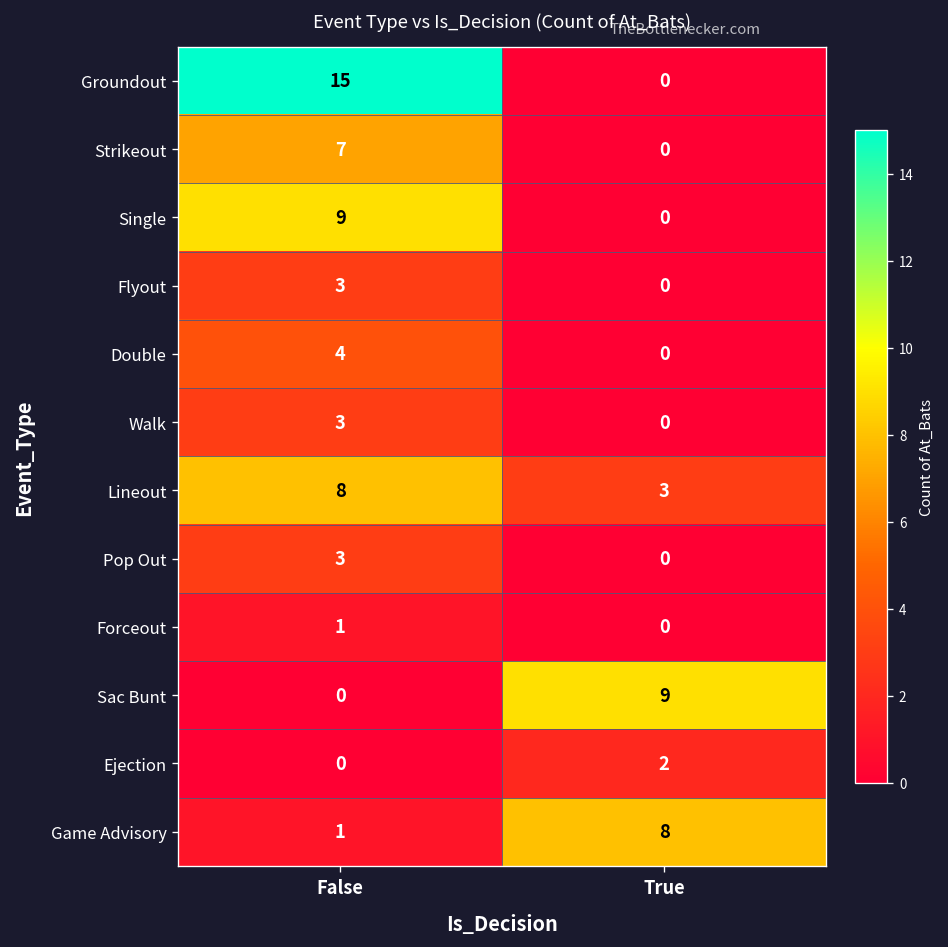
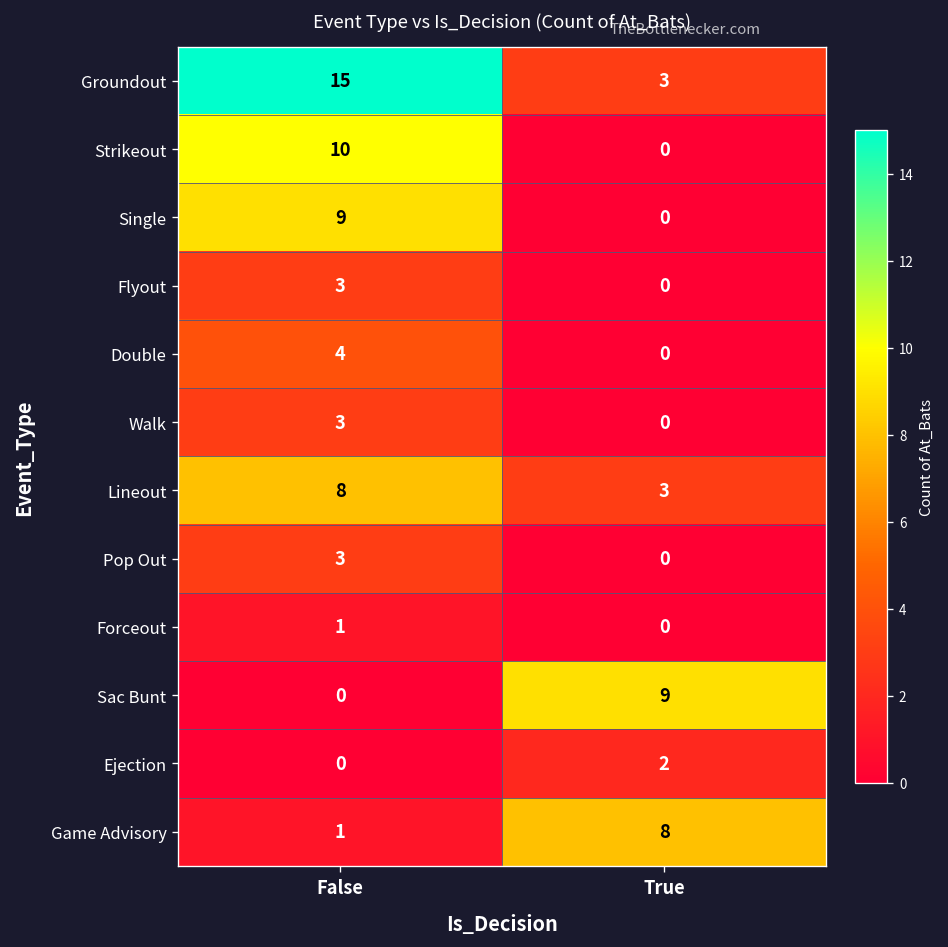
  {
    "Groundout": {
      "False": 15,
-     "True": 0
+     "True": 3
    },
    "Strikeout": {
-     "False": 7,
+     "False": 10,
      "True": 0
    },
    "Single": {
      "False": 9,
      "True": 0
    },
    "Flyout": {
      "False": 3,
      "True": 0
    },
    "Double": {
      "False": 4,
      "True": 0
    },
    "Walk": {
      "False": 3,
      "True": 0
    },
    "Lineout": {
      "False": 8,
      "True": 3
    },
    "Pop Out": {
      "False": 3,
      "True": 0
    },
    "Forceout": {
      "False": 1,
      "True": 0
    },
    "Sac Bunt": {
      "False": 0,
      "True": 9
    },
    "Ejection": {
      "False": 0,
      "True": 2
    },
    "Game Advisory": {
      "False": 1,
      "True": 8
    }
  }
